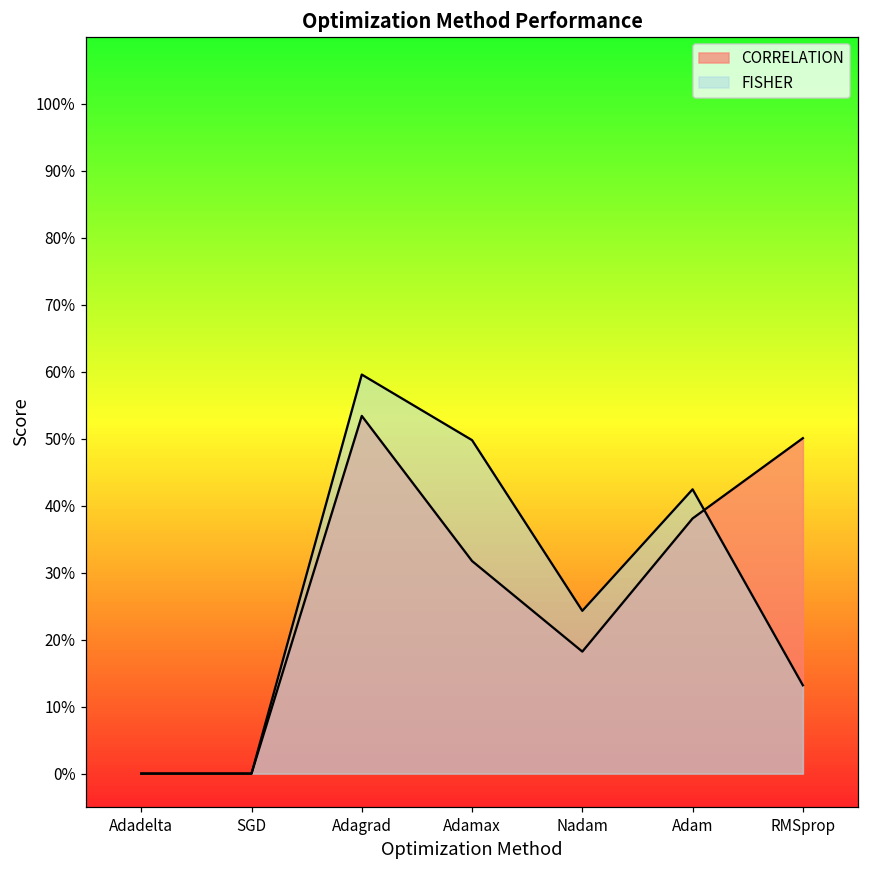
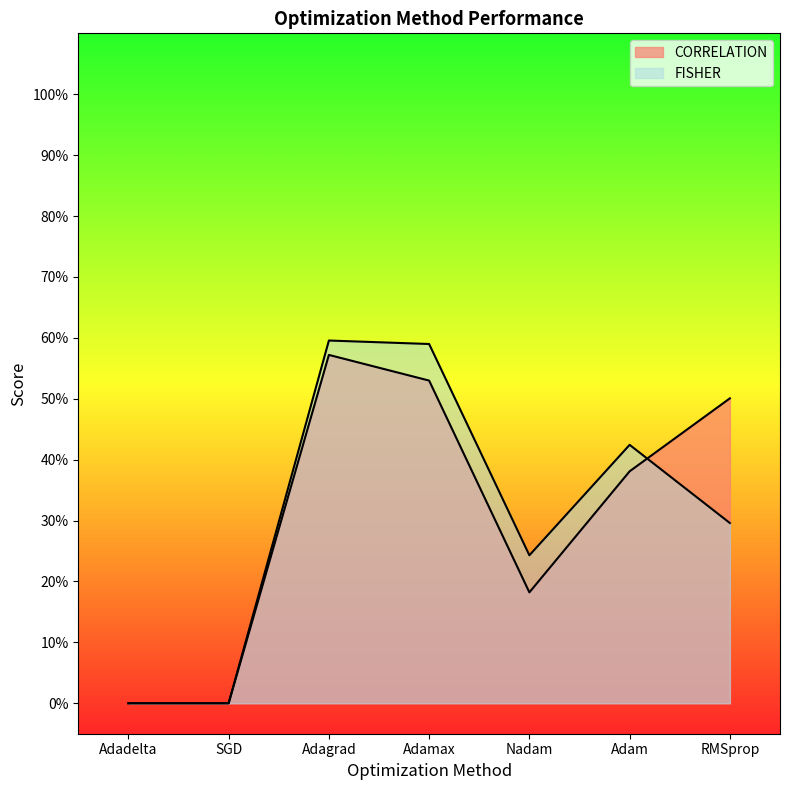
  {
    "CORRELATION": {
-     "Adagrad": "53%",
-     "Adamax": "32%",
+     "Adagrad": "57%",
+     "Adamax": "53%",
      "Nadam": "18%",
      "Adam": "38%",
      "RMSprop": "50%"
    },
    "FISHER": {
      "Adagrad": "60%",
-     "Adamax": "50%",
+     "Adamax": "59%",
      "Nadam": "24%",
      "Adam": "42%",
-     "RMSprop": "13%"
+     "RMSprop": "30%"
    }
  }
